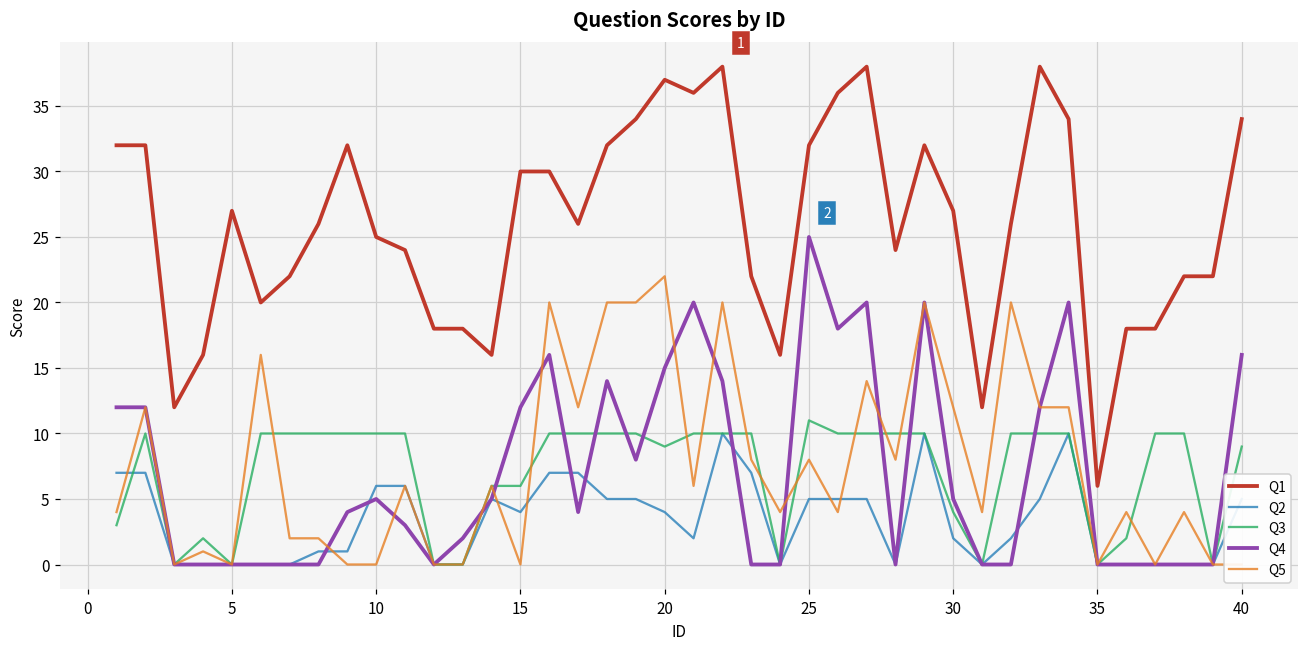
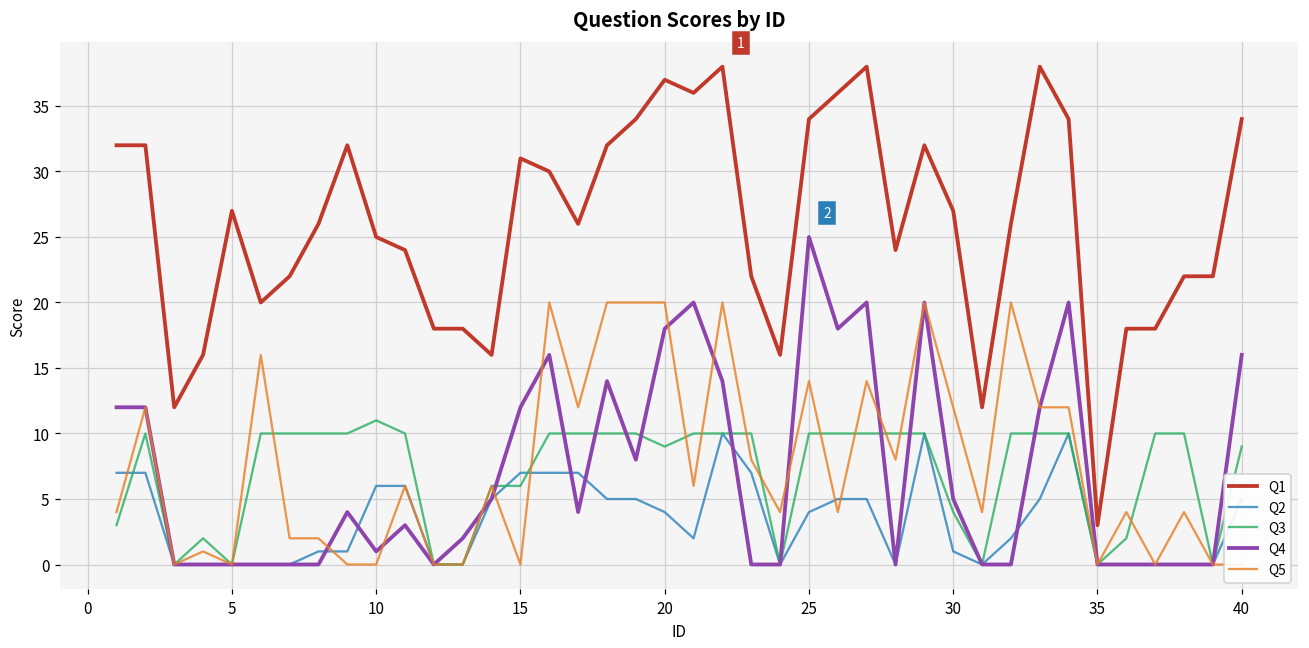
  {
    "Q1": {
      "5": 27,
      "10": 25,
-     "15": 30,
+     "15": 31,
      "20": 37,
-     "25": 32,
+     "25": 34,
      "30": 27,
-     "35": 6,
+     "35": 3,
      "40": 34
    },
    "Q2": {
      "10": 6,
-     "15": 4,
+     "15": 7,
      "20": 4,
-     "25": 5,
-     "30": 2
+     "25": 4,
+     "30": 1
    },
    "Q3": {
-     "10": 10,
+     "10": 11,
      "15": 6,
      "20": 9,
-     "25": 11,
+     "25": 10,
      "30": 4,
      "40": 9
    },
    "Q4": {
-     "10": 5,
+     "10": 1,
      "15": 12,
-     "20": 15,
+     "20": 18,
      "30": 5,
      "40": 16
    },
    "Q5": {
      "10": 0,
      "15": 0,
-     "20": 22,
-     "25": 8,
+     "20": 20,
+     "25": 14,
      "30": 12
    }
  }
